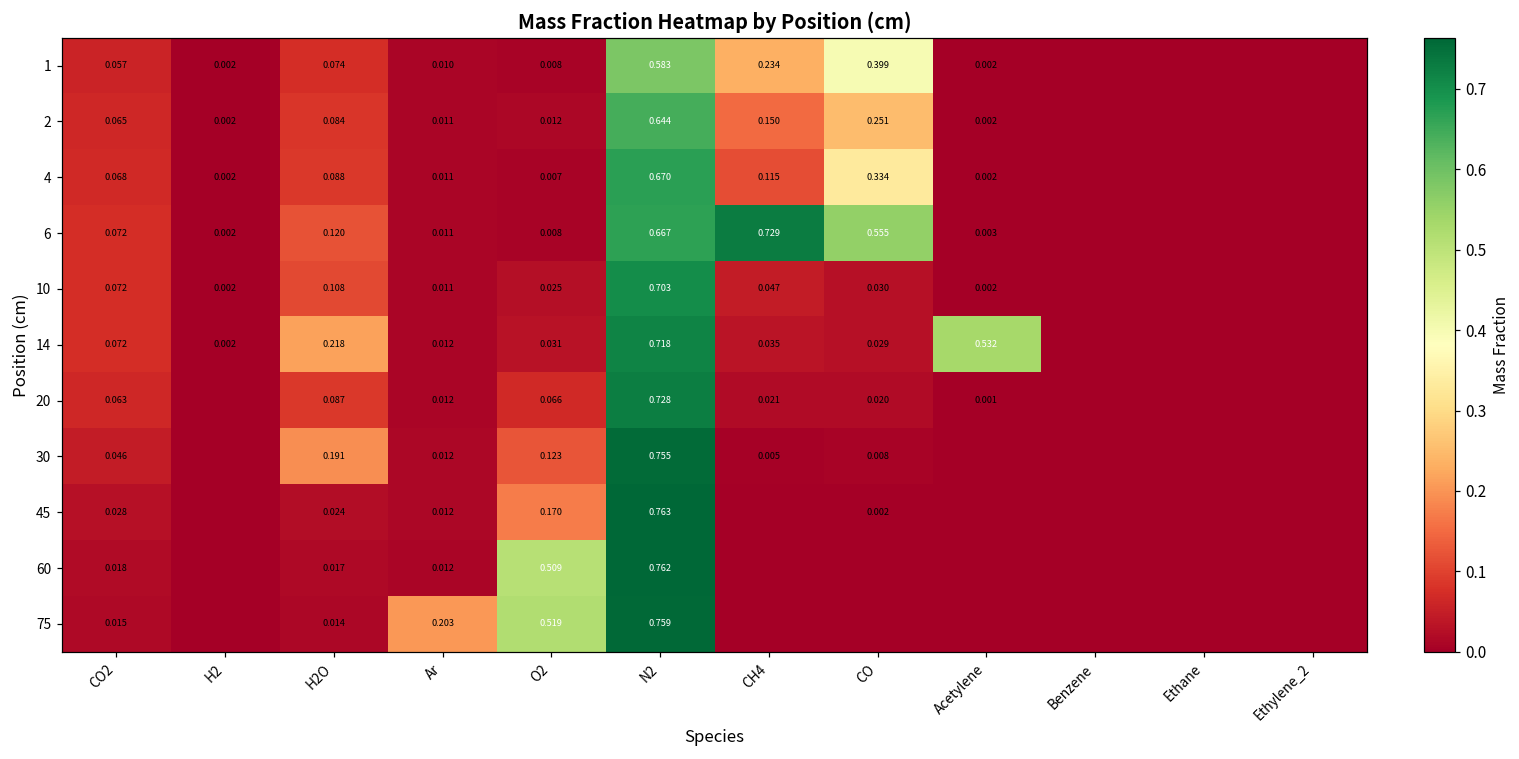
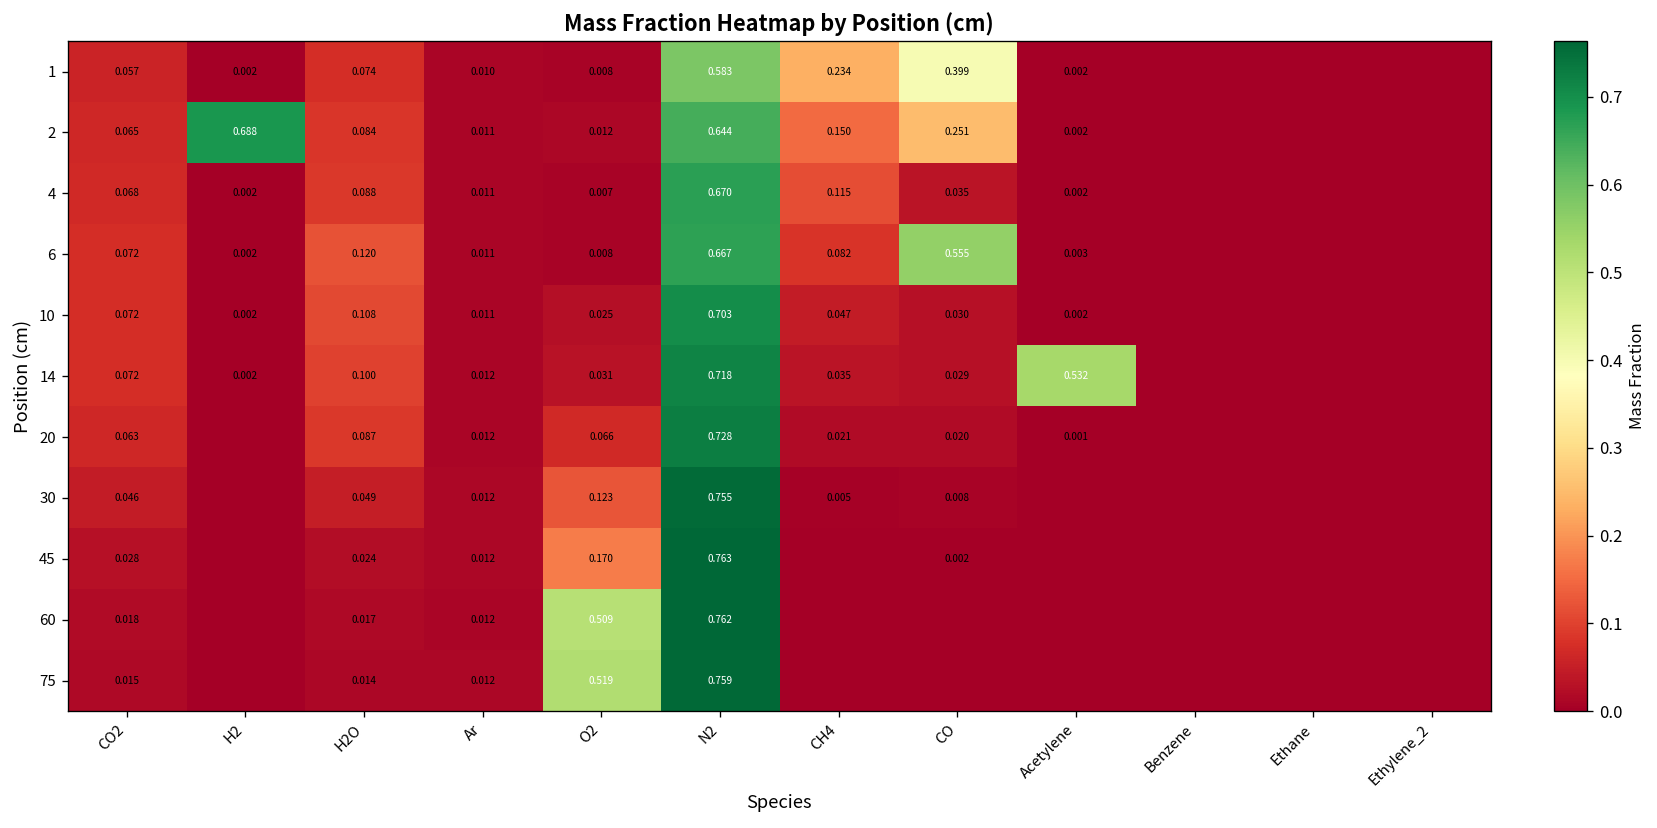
  {
    "1": {
      "CO2": 0.057,
      "H2": 0.002,
      "H2O": 0.074,
      "Ar": 0.010,
      "O2": 0.008,
      "N2": 0.583,
      "CH4": 0.234,
      "CO": 0.399,
      "Acetylene": 0.002
    },
    "2": {
      "CO2": 0.065,
-     "H2": 0.002,
+     "H2": 0.688,
      "H2O": 0.084,
      "Ar": 0.011,
      "O2": 0.012,
      "N2": 0.644,
      "CH4": 0.150,
      "CO": 0.251,
      "Acetylene": 0.002
    },
    "4": {
      "CO2": 0.068,
      "H2": 0.002,
      "H2O": 0.088,
      "Ar": 0.011,
      "O2": 0.007,
      "N2": 0.670,
      "CH4": 0.115,
-     "CO": 0.334,
+     "CO": 0.035,
      "Acetylene": 0.002
    },
    "6": {
      "CO2": 0.072,
      "H2": 0.002,
      "H2O": 0.120,
      "Ar": 0.011,
      "O2": 0.008,
      "N2": 0.667,
-     "CH4": 0.729,
+     "CH4": 0.082,
      "CO": 0.555,
      "Acetylene": 0.003
    },
    "10": {
      "CO2": 0.072,
      "H2": 0.002,
      "H2O": 0.108,
      "Ar": 0.011,
      "O2": 0.025,
      "N2": 0.703,
      "CH4": 0.047,
      "CO": 0.030,
      "Acetylene": 0.002
    },
    "14": {
      "CO2": 0.072,
      "H2": 0.002,
-     "H2O": 0.218,
+     "H2O": 0.100,
      "Ar": 0.012,
      "O2": 0.031,
      "N2": 0.718,
      "CH4": 0.035,
      "CO": 0.029,
      "Acetylene": 0.532
    },
    "20": {
      "CO2": 0.063,
      "H2O": 0.087,
      "Ar": 0.012,
      "O2": 0.066,
      "N2": 0.728,
      "CH4": 0.021,
      "CO": 0.020,
      "Acetylene": 0.001
    },
    "30": {
      "CO2": 0.046,
-     "H2O": 0.191,
+     "H2O": 0.049,
      "Ar": 0.012,
      "O2": 0.123,
      "N2": 0.755,
      "CH4": 0.005,
      "CO": 0.008
    },
    "45": {
      "CO2": 0.028,
      "H2O": 0.024,
      "Ar": 0.012,
      "O2": 0.170,
      "N2": 0.763,
      "CO": 0.002
    },
    "60": {
      "CO2": 0.018,
      "H2O": 0.017,
      "Ar": 0.012,
      "O2": 0.509,
      "N2": 0.762
    },
    "75": {
      "CO2": 0.015,
      "H2O": 0.014,
-     "Ar": 0.203,
+     "Ar": 0.012,
      "O2": 0.519,
      "N2": 0.759
    }
  }
